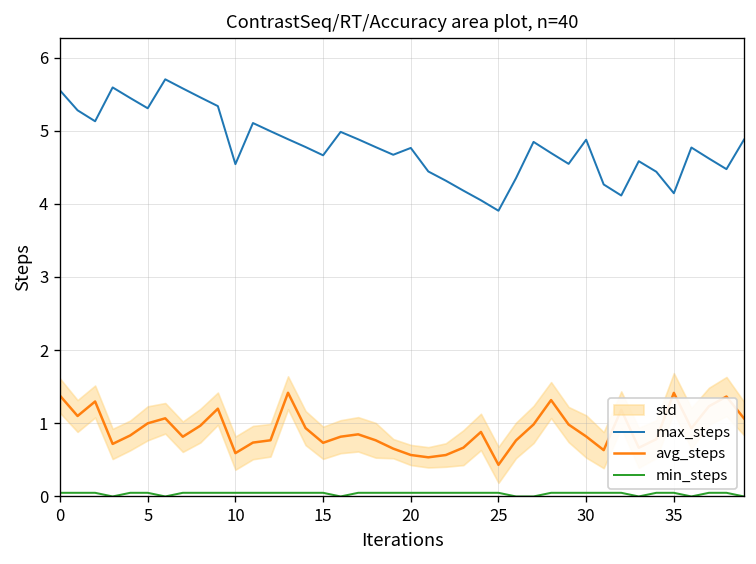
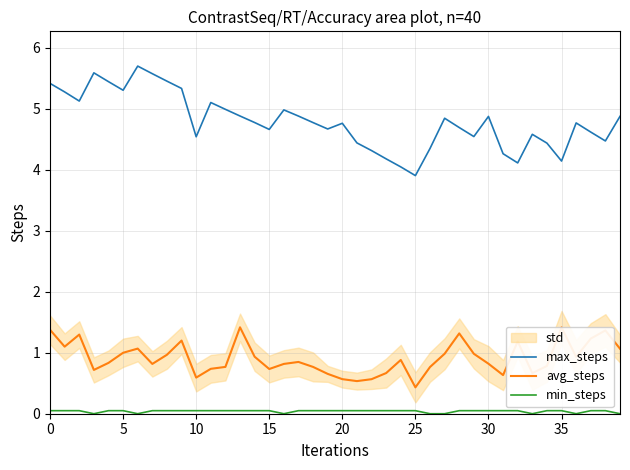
  {
    "max_steps": {
-     "0": 5.5,
+     "0": 5.4,
      "5": 5.3,
      "10": 4.5,
      "15": 4.7,
      "20": 4.8,
      "25": 3.9,
      "30": 4.9,
      "35": 4.1
    },
    "avg_steps": {
      "0": 1.4,
      "5": 1.0,
      "10": 0.6,
      "15": 0.7,
      "20": 0.6,
      "25": 0.4,
      "30": 0.8
    },
    "min_steps": {
      "0": 0.1,
      "5": 0.1,
      "10": 0.1,
      "15": 0.1,
      "20": 0.1,
      "25": 0.1,
      "30": 0.1,
      "35": 0.1
    }
  }
